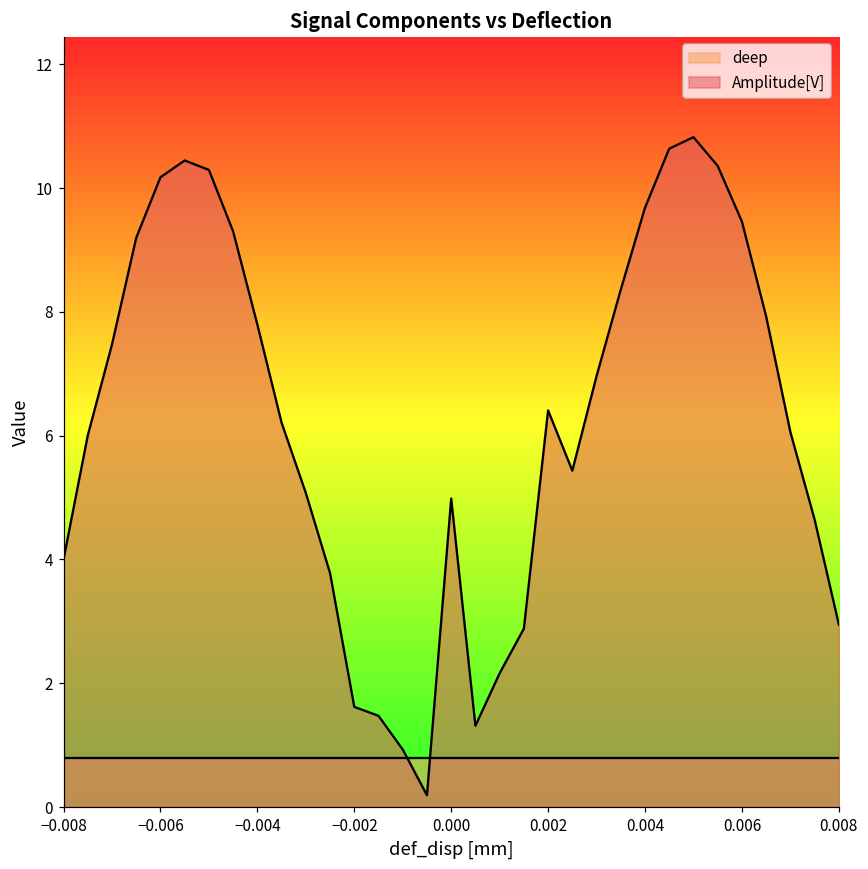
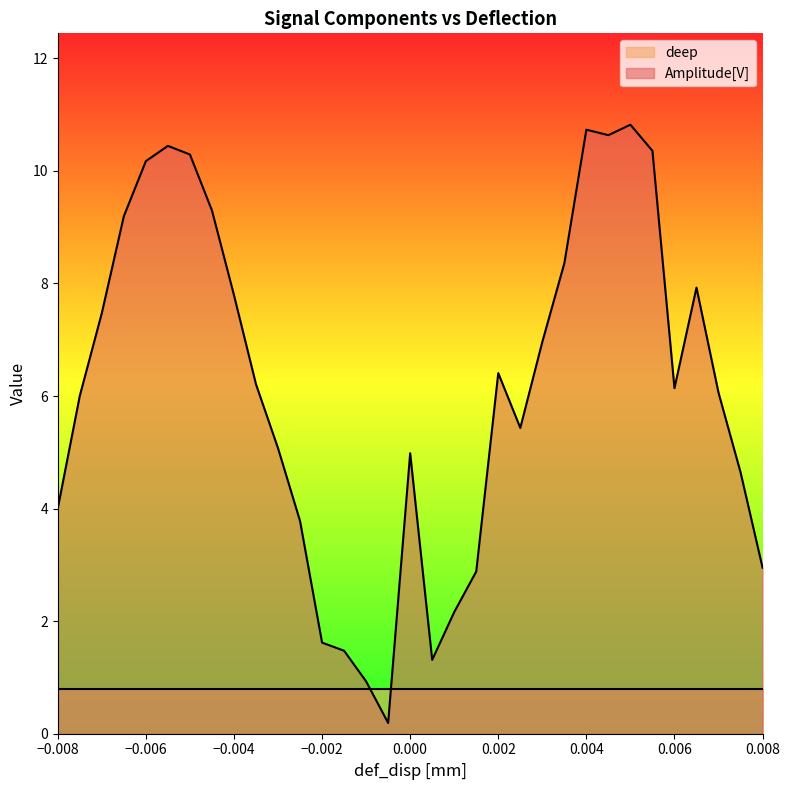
  {
    "deep": {
      "−0.008": 0.8,
      "−0.006": 0.8,
      "−0.004": 0.8,
      "−0.002": 0.8,
      "0.000": 0.8,
      "0.002": 0.8,
      "0.004": 0.8,
      "0.006": 0.8,
      "0.008": 0.8
    },
    "Amplitude[V]": {
      "−0.008": 4.0,
      "−0.006": 10.2,
      "−0.004": 7.8,
      "−0.002": 1.6,
      "0.000": 5.0,
      "0.002": 6.4,
-     "0.004": 9.7,
-     "0.006": 9.5,
+     "0.004": 10.7,
+     "0.006": 6.1,
      "0.008": 3.0
    }
  }
